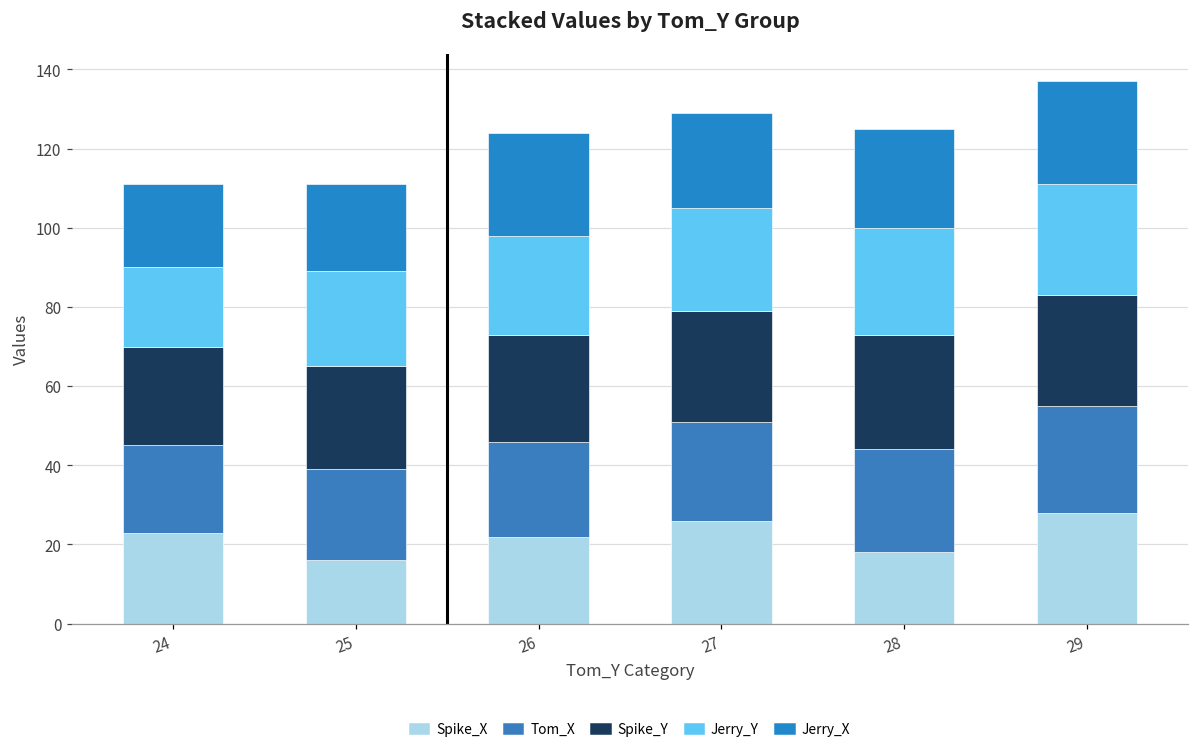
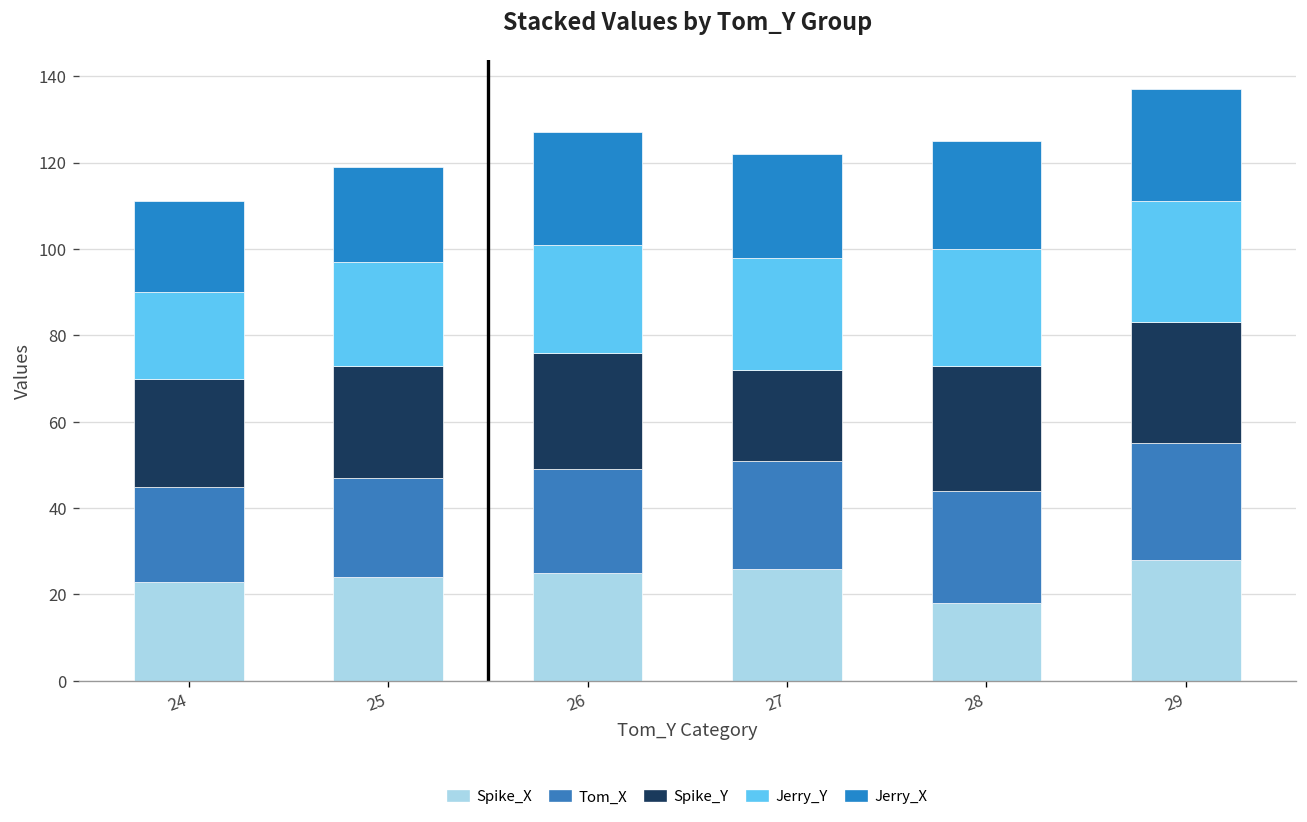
  {
    "Spike_X": {
      "24": 23,
-     "25": 16,
-     "26": 22,
+     "25": 24,
+     "26": 25,
      "27": 26,
      "28": 18,
      "29": 28
    },
    "Spike_Y": {
      "24": 25,
      "25": 26,
      "26": 27,
-     "27": 28,
+     "27": 21,
      "28": 29,
      "29": 28
    },
    "Jerry_Y": {
      "24": 20,
      "25": 24,
      "26": 25,
      "27": 26,
      "28": 27,
      "29": 28
    }
  }
